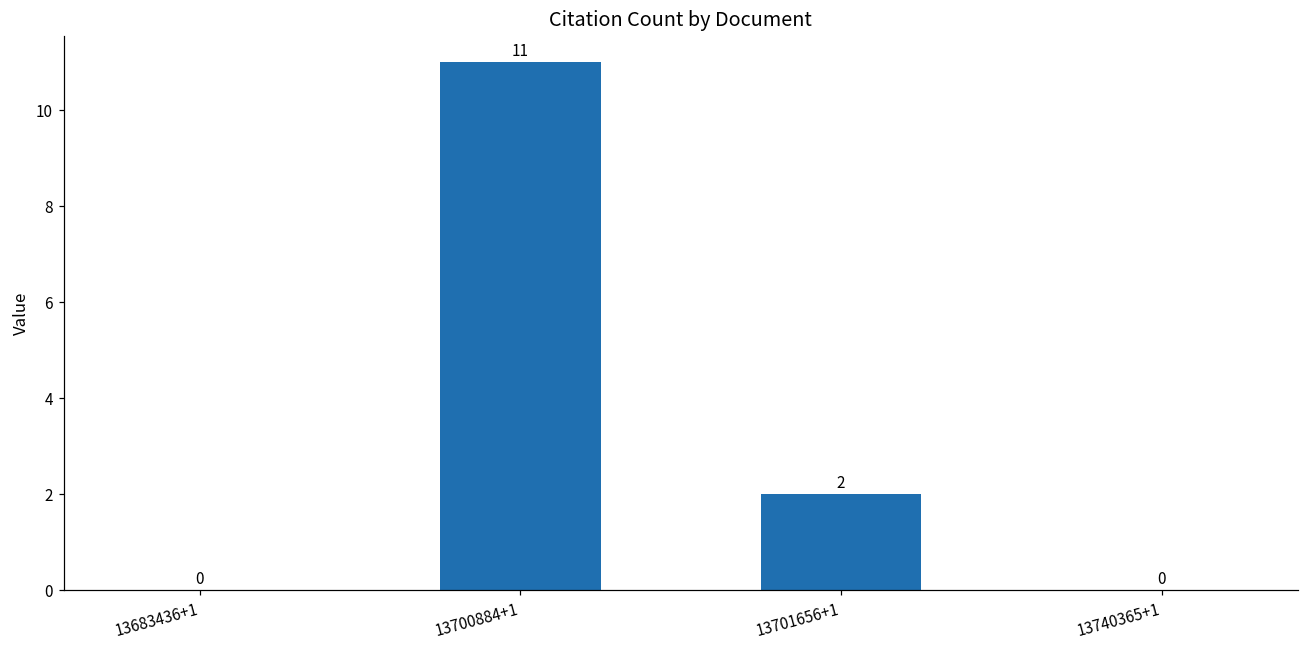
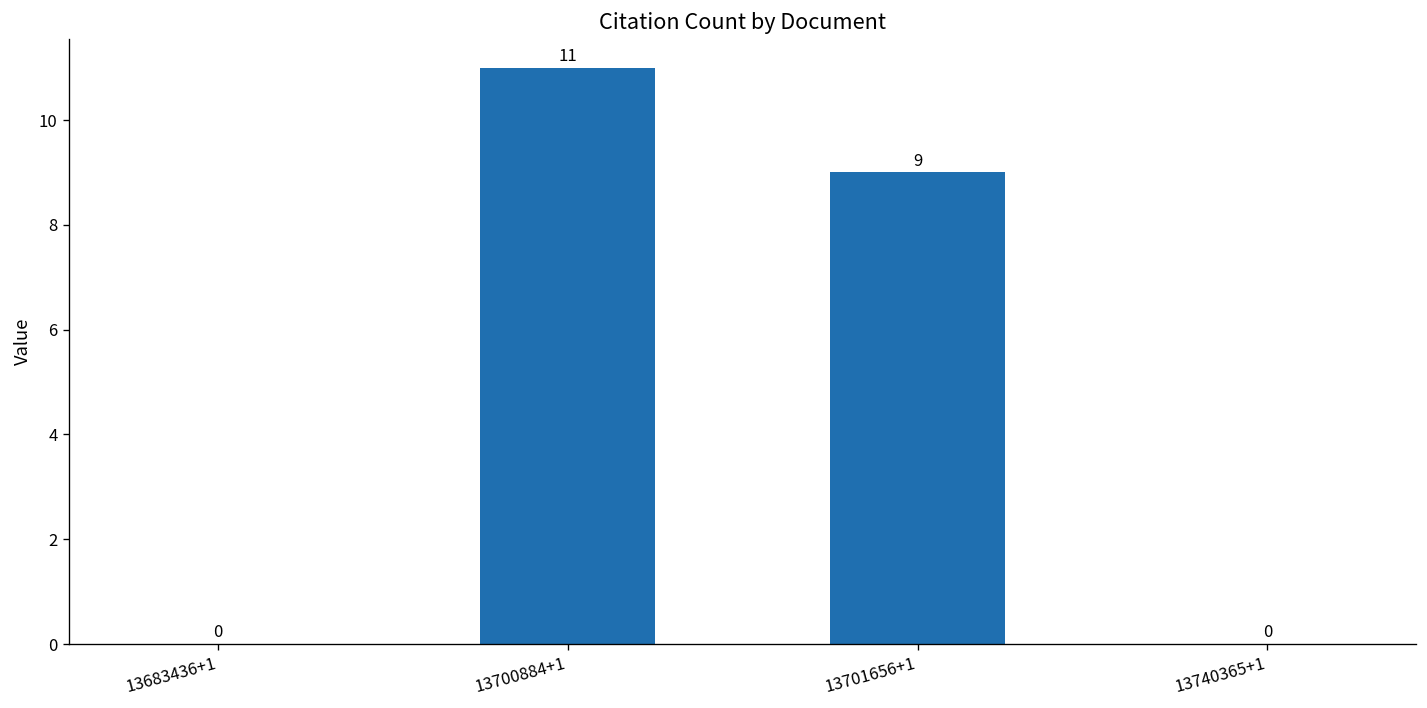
  {
    "13683436+1": 0,
    "13700884+1": 11,
-   "13701656+1": 2,
+   "13701656+1": 9,
    "13740365+1": 0
  }
